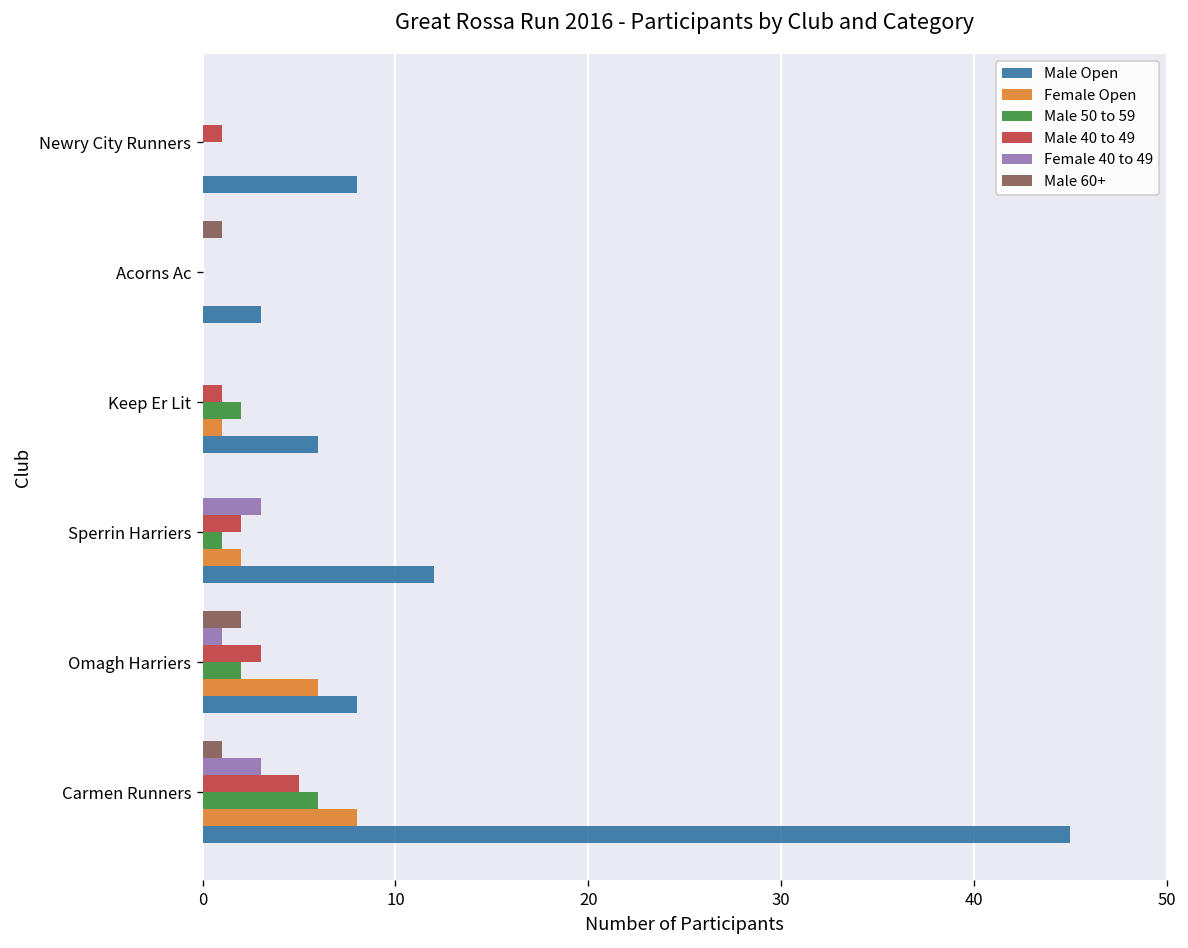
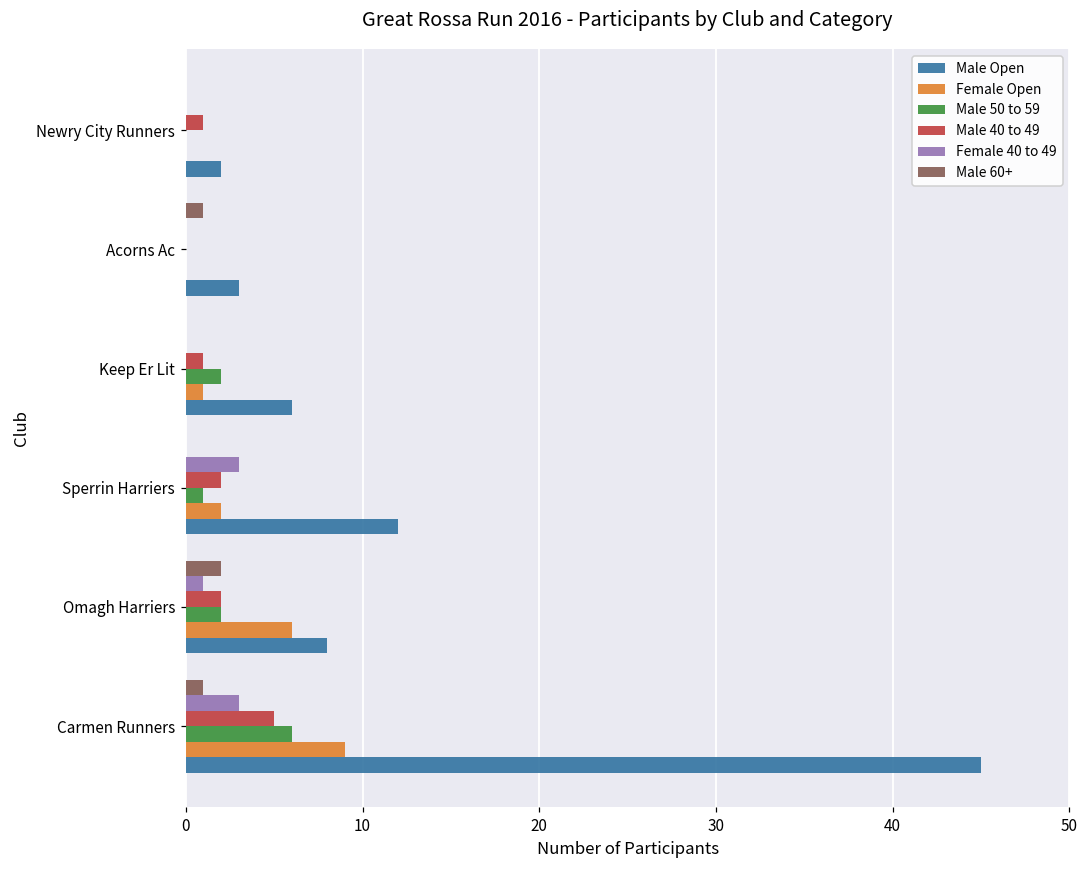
  {
    "Male Open": {
-     "Newry City Runners": 8,
+     "Newry City Runners": 2,
      "Acorns Ac": 3,
      "Keep Er Lit": 6,
      "Sperrin Harriers": 12,
      "Omagh Harriers": 8,
      "Carmen Runners": 45
    },
    "Female Open": {
      "Newry City Runners": 0,
      "Acorns Ac": 0,
      "Keep Er Lit": 1,
      "Sperrin Harriers": 2,
      "Omagh Harriers": 6,
-     "Carmen Runners": 8
+     "Carmen Runners": 9
    },
    "Male 50 to 59": {
      "Newry City Runners": 0,
      "Acorns Ac": 0,
      "Keep Er Lit": 2,
      "Sperrin Harriers": 1,
      "Omagh Harriers": 2,
      "Carmen Runners": 6
    },
    "Male 40 to 49": {
      "Newry City Runners": 1,
      "Acorns Ac": 0,
      "Keep Er Lit": 1,
      "Sperrin Harriers": 2,
-     "Omagh Harriers": 3,
+     "Omagh Harriers": 2,
      "Carmen Runners": 5
    },
    "Female 40 to 49": {
      "Newry City Runners": 0,
      "Acorns Ac": 0,
      "Keep Er Lit": 0,
      "Sperrin Harriers": 3,
      "Omagh Harriers": 1,
      "Carmen Runners": 3
    },
    "Male 60+": {
      "Newry City Runners": 0,
      "Acorns Ac": 1,
      "Keep Er Lit": 0,
      "Sperrin Harriers": 0,
      "Omagh Harriers": 2,
      "Carmen Runners": 1
    }
  }
